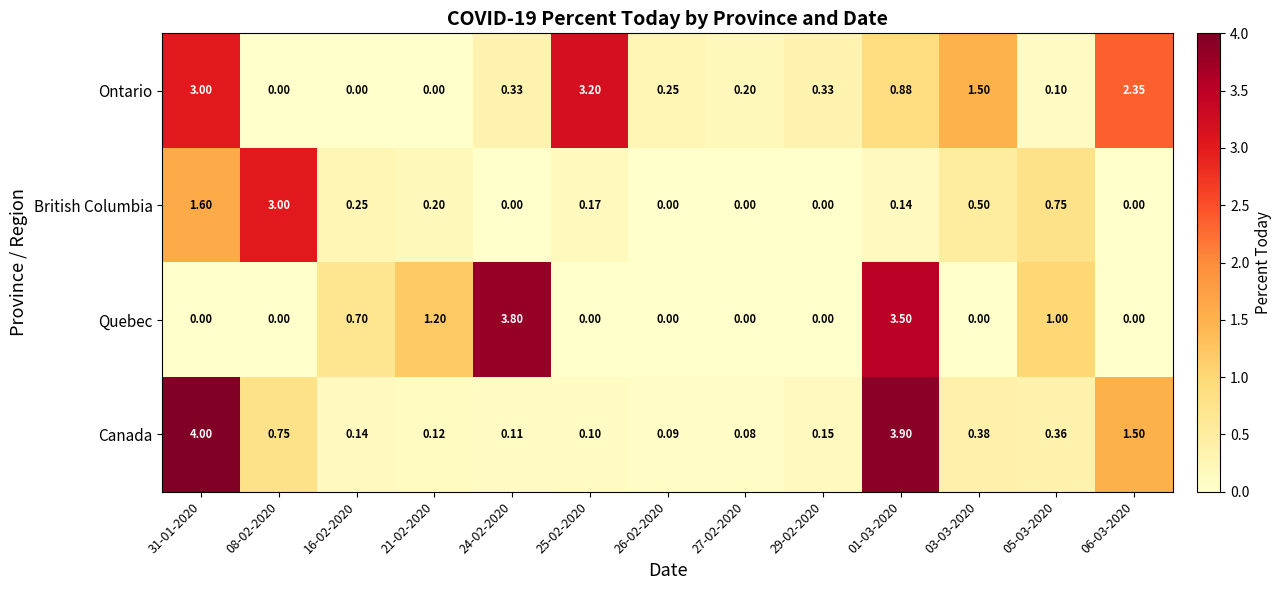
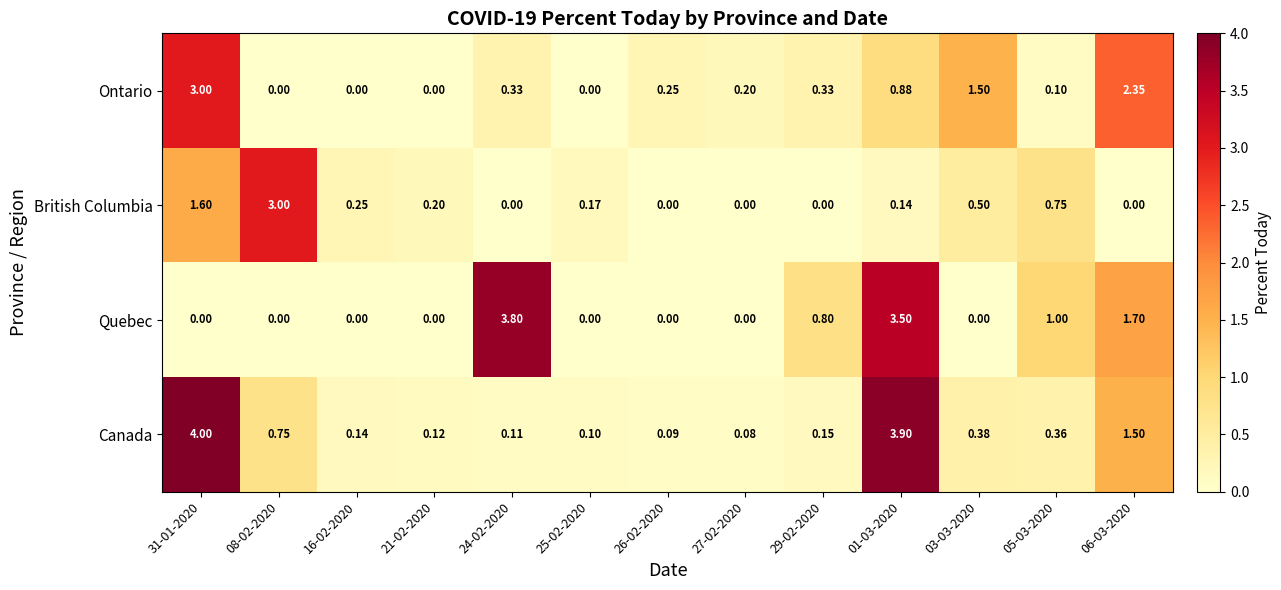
  {
    "Ontario": {
      "31-01-2020": 3.00,
      "08-02-2020": 0.00,
      "16-02-2020": 0.00,
      "21-02-2020": 0.00,
      "24-02-2020": 0.33,
-     "25-02-2020": 3.20,
+     "25-02-2020": 0.00,
      "26-02-2020": 0.25,
      "27-02-2020": 0.20,
      "29-02-2020": 0.33,
      "01-03-2020": 0.88,
      "03-03-2020": 1.50,
      "05-03-2020": 0.10,
      "06-03-2020": 2.35
    },
    "British Columbia": {
      "31-01-2020": 1.60,
      "08-02-2020": 3.00,
      "16-02-2020": 0.25,
      "21-02-2020": 0.20,
      "24-02-2020": 0.00,
      "25-02-2020": 0.17,
      "26-02-2020": 0.00,
      "27-02-2020": 0.00,
      "29-02-2020": 0.00,
      "01-03-2020": 0.14,
      "03-03-2020": 0.50,
      "05-03-2020": 0.75,
      "06-03-2020": 0.00
    },
    "Quebec": {
      "31-01-2020": 0.00,
      "08-02-2020": 0.00,
-     "16-02-2020": 0.70,
-     "21-02-2020": 1.20,
+     "16-02-2020": 0.00,
+     "21-02-2020": 0.00,
      "24-02-2020": 3.80,
      "25-02-2020": 0.00,
      "26-02-2020": 0.00,
      "27-02-2020": 0.00,
-     "29-02-2020": 0.00,
+     "29-02-2020": 0.80,
      "01-03-2020": 3.50,
      "03-03-2020": 0.00,
      "05-03-2020": 1.00,
-     "06-03-2020": 0.00
+     "06-03-2020": 1.70
    },
    "Canada": {
      "31-01-2020": 4.00,
      "08-02-2020": 0.75,
      "16-02-2020": 0.14,
      "21-02-2020": 0.12,
      "24-02-2020": 0.11,
      "25-02-2020": 0.10,
      "26-02-2020": 0.09,
      "27-02-2020": 0.08,
      "29-02-2020": 0.15,
      "01-03-2020": 3.90,
      "03-03-2020": 0.38,
      "05-03-2020": 0.36,
      "06-03-2020": 1.50
    }
  }
